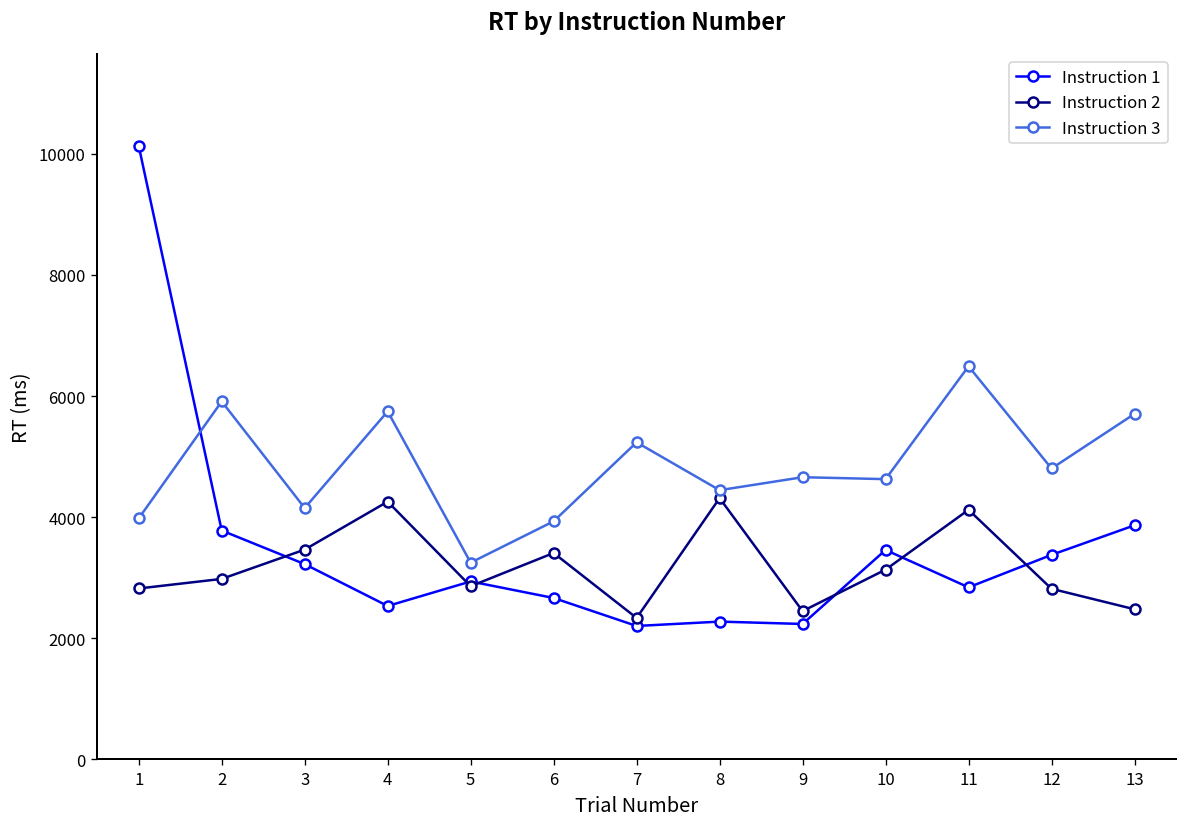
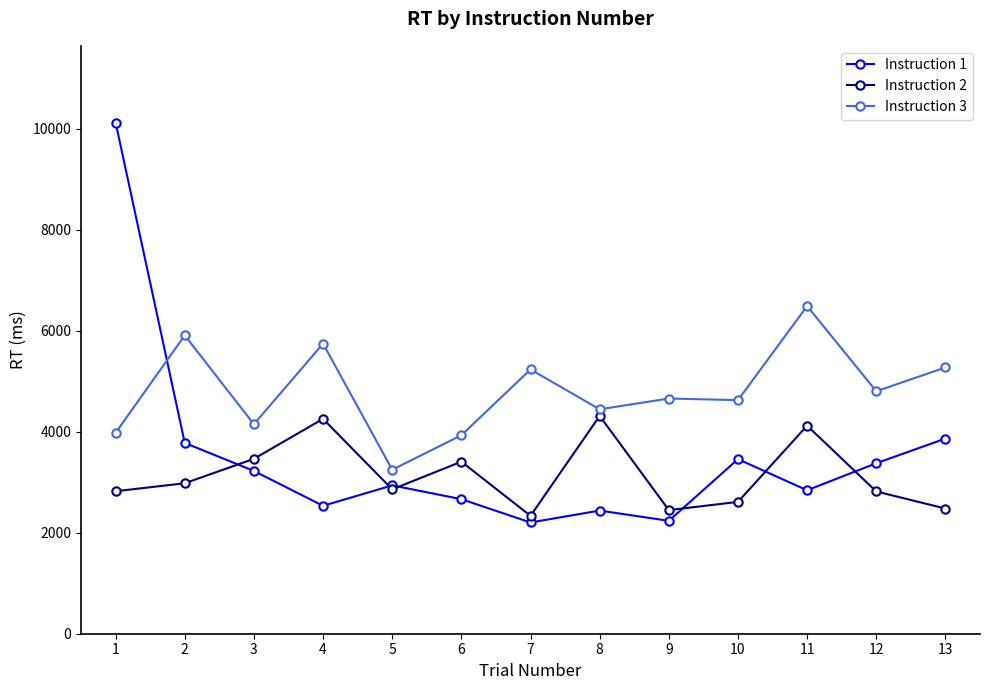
  {
    "Instruction 1": {
      "1": 10100,
      "2": 3800,
      "3": 3200,
      "4": 2500,
      "5": 2900,
      "6": 2700,
      "7": 2200,
-     "8": 2300,
+     "8": 2400,
      "9": 2200,
      "10": 3500,
      "11": 2800,
      "12": 3400,
      "13": 3900
    },
    "Instruction 2": {
      "1": 2800,
      "2": 3000,
      "3": 3500,
      "4": 4300,
      "5": 2900,
      "6": 3400,
      "7": 2300,
      "8": 4300,
      "9": 2400,
-     "10": 3100,
+     "10": 2600,
      "11": 4100,
      "12": 2800,
      "13": 2500
    },
    "Instruction 3": {
      "1": 4000,
      "2": 5900,
      "3": 4200,
      "4": 5700,
      "5": 3200,
      "6": 3900,
      "7": 5200,
      "8": 4400,
      "9": 4700,
      "10": 4600,
      "11": 6500,
      "12": 4800,
-     "13": 5700
+     "13": 5300
    }
  }
